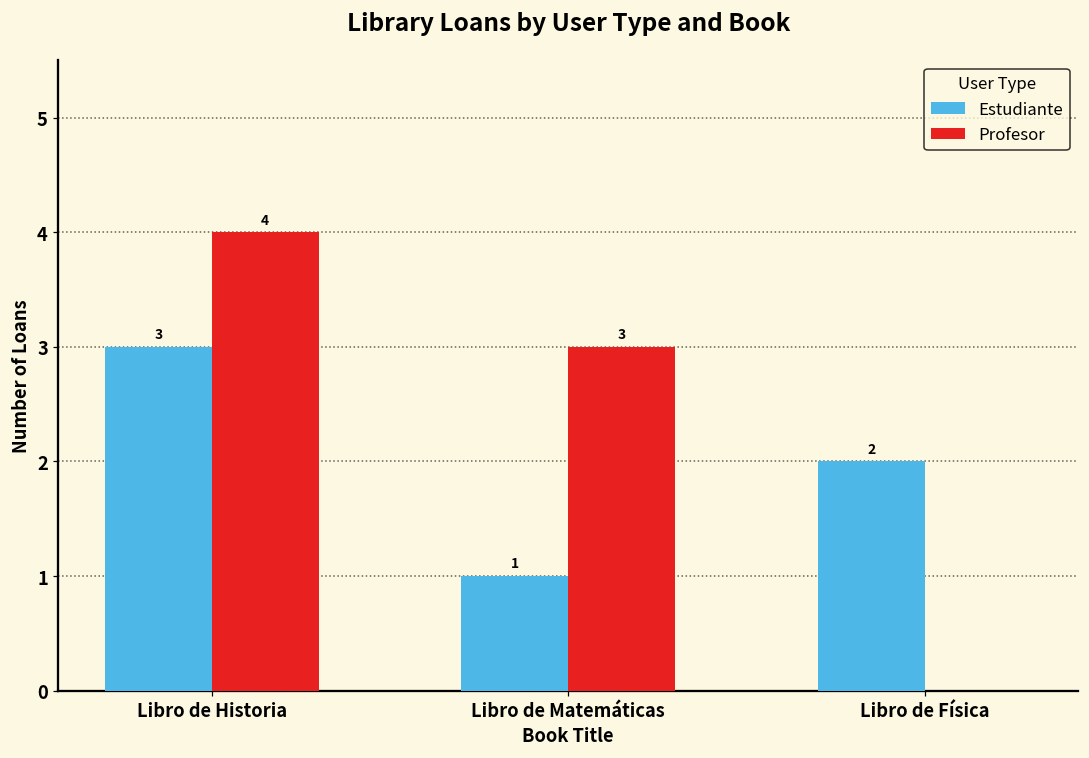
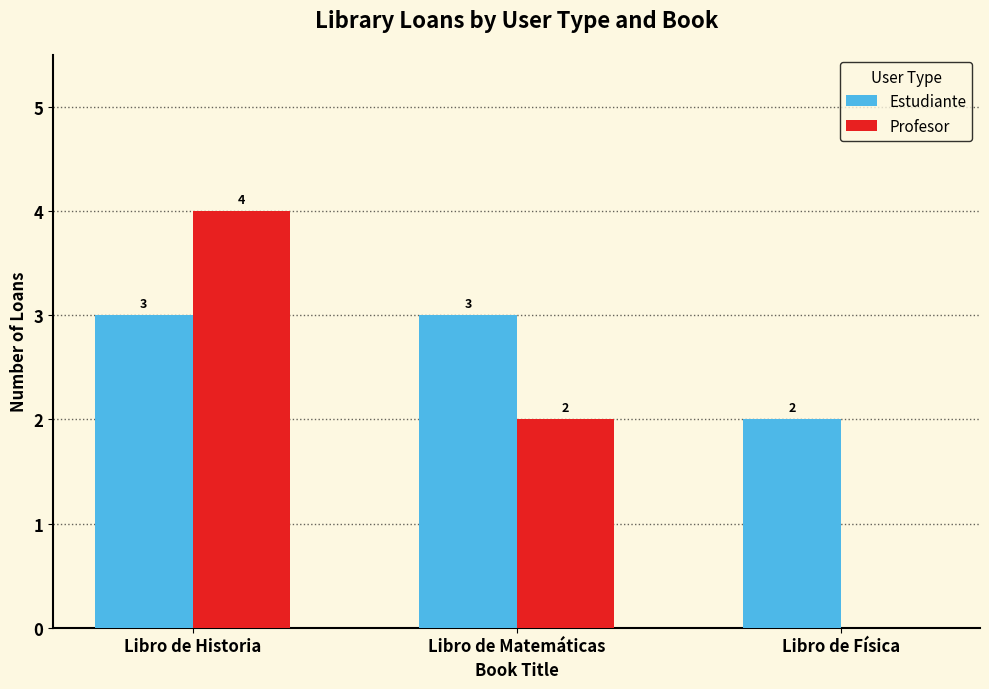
  {
    "Estudiante": {
      "Libro de Historia": 3,
-     "Libro de Matemáticas": 1,
+     "Libro de Matemáticas": 3,
      "Libro de Física": 2
    },
    "Profesor": {
      "Libro de Historia": 4,
-     "Libro de Matemáticas": 3
+     "Libro de Matemáticas": 2
    }
  }
